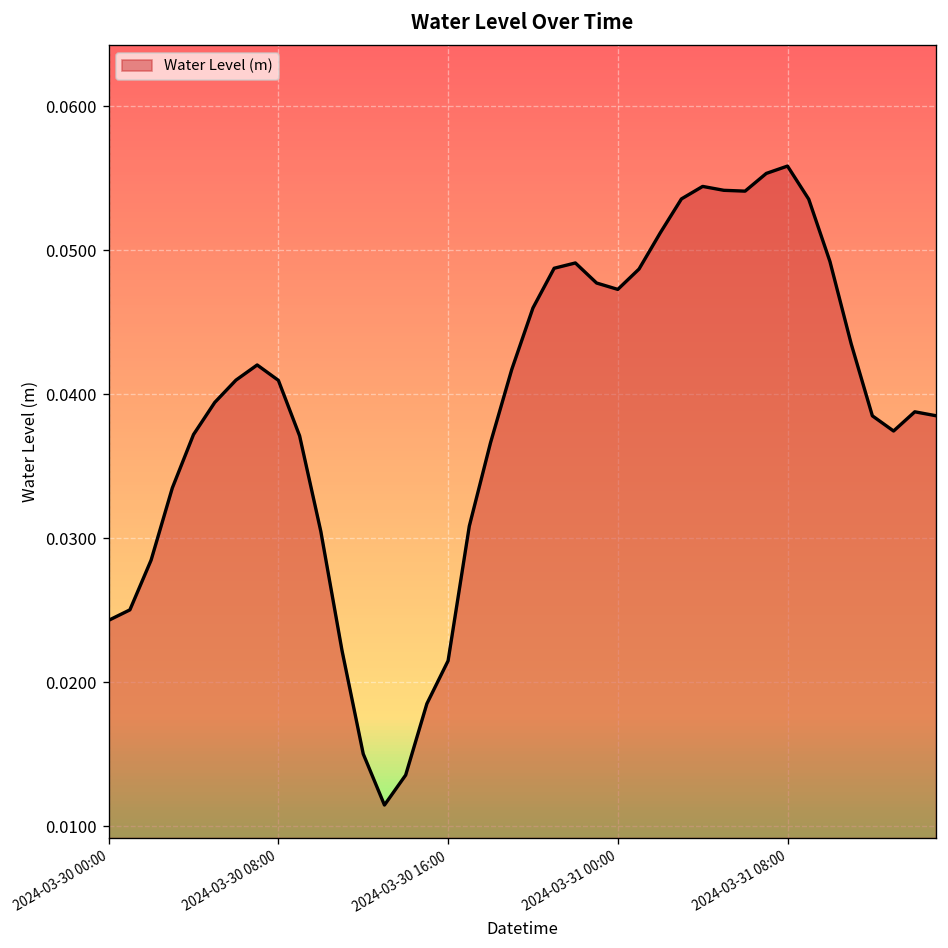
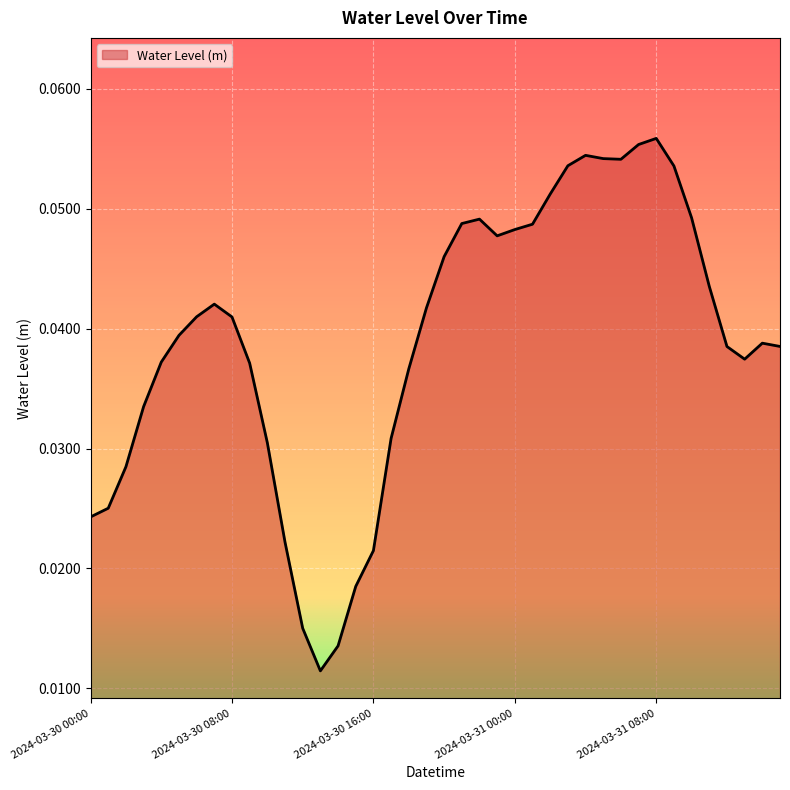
  {
    "2024-03-30 00:00": 0.0243,
    "2024-03-30 08:00": 0.0410,
    "2024-03-30 16:00": 0.0215,
-   "2024-03-31 00:00": 0.0473,
+   "2024-03-31 00:00": 0.0483,
    "2024-03-31 08:00": 0.0559
  }
